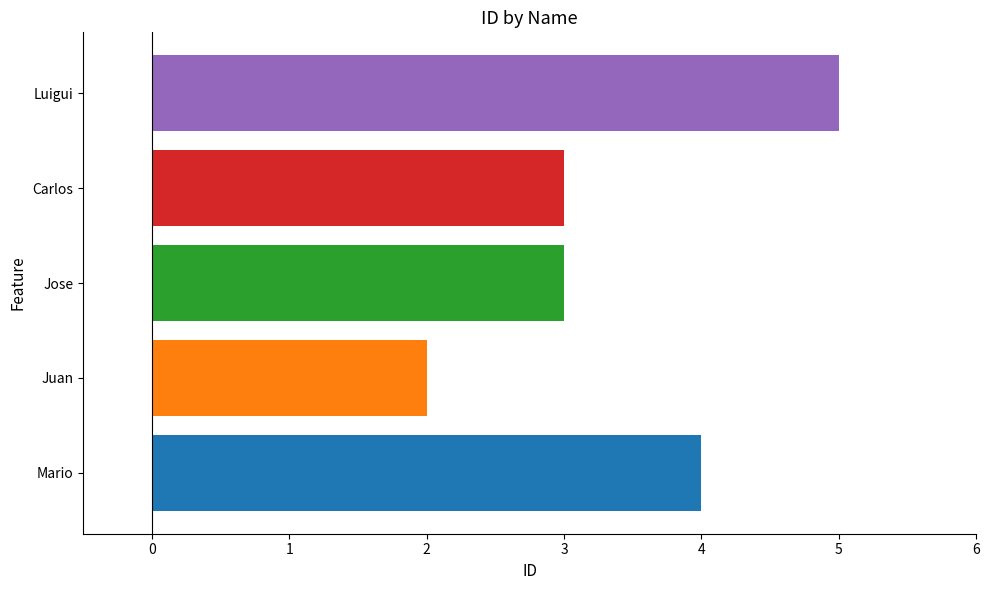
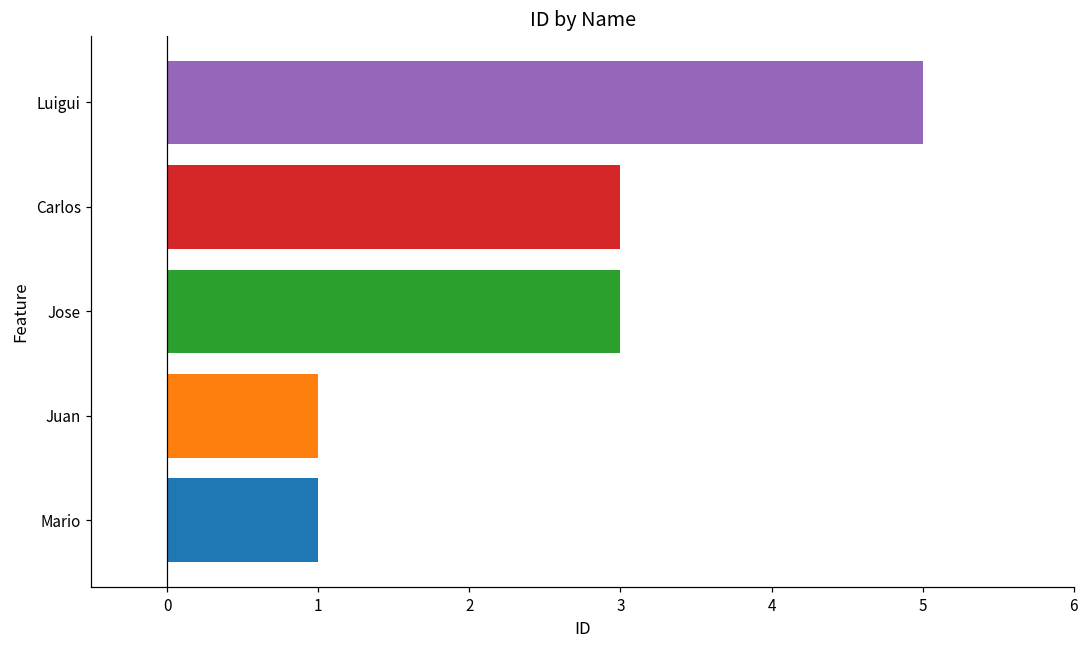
  {
    "Luigui": 5,
    "Carlos": 3,
    "Jose": 3,
-   "Juan": 2,
-   "Mario": 4
+   "Juan": 1,
+   "Mario": 1
  }
